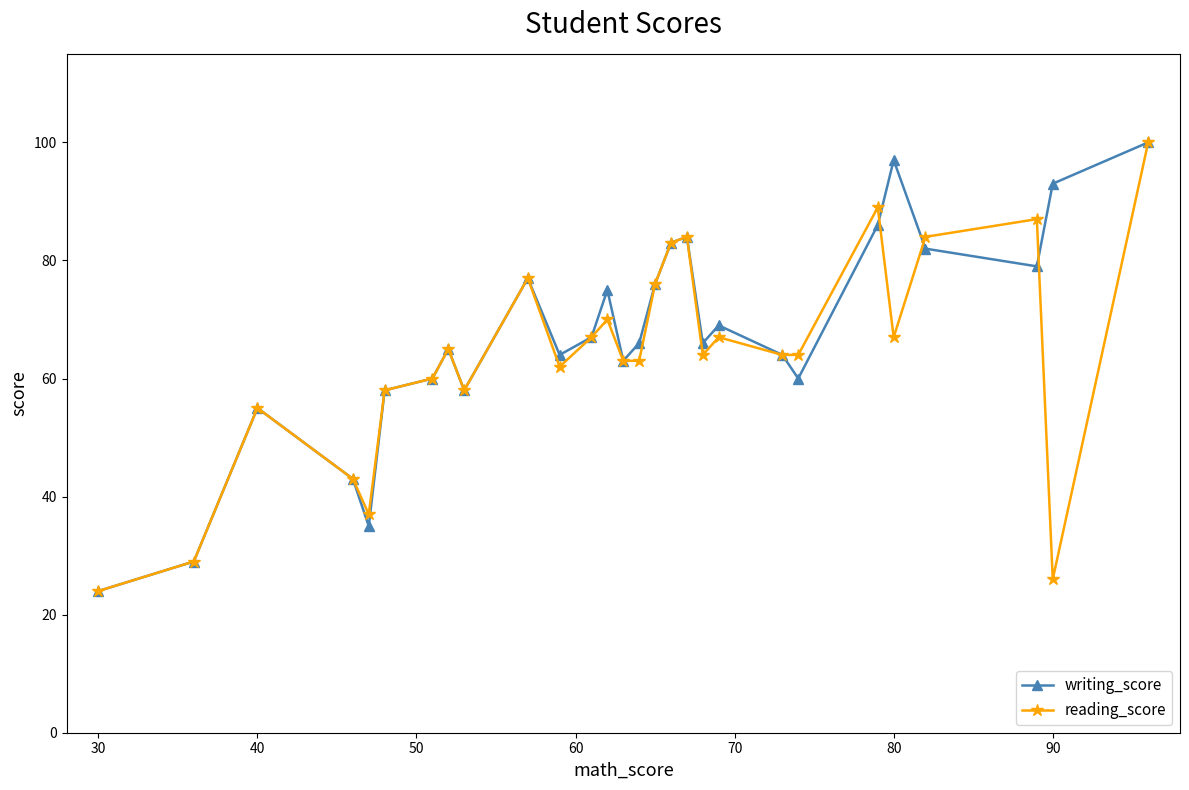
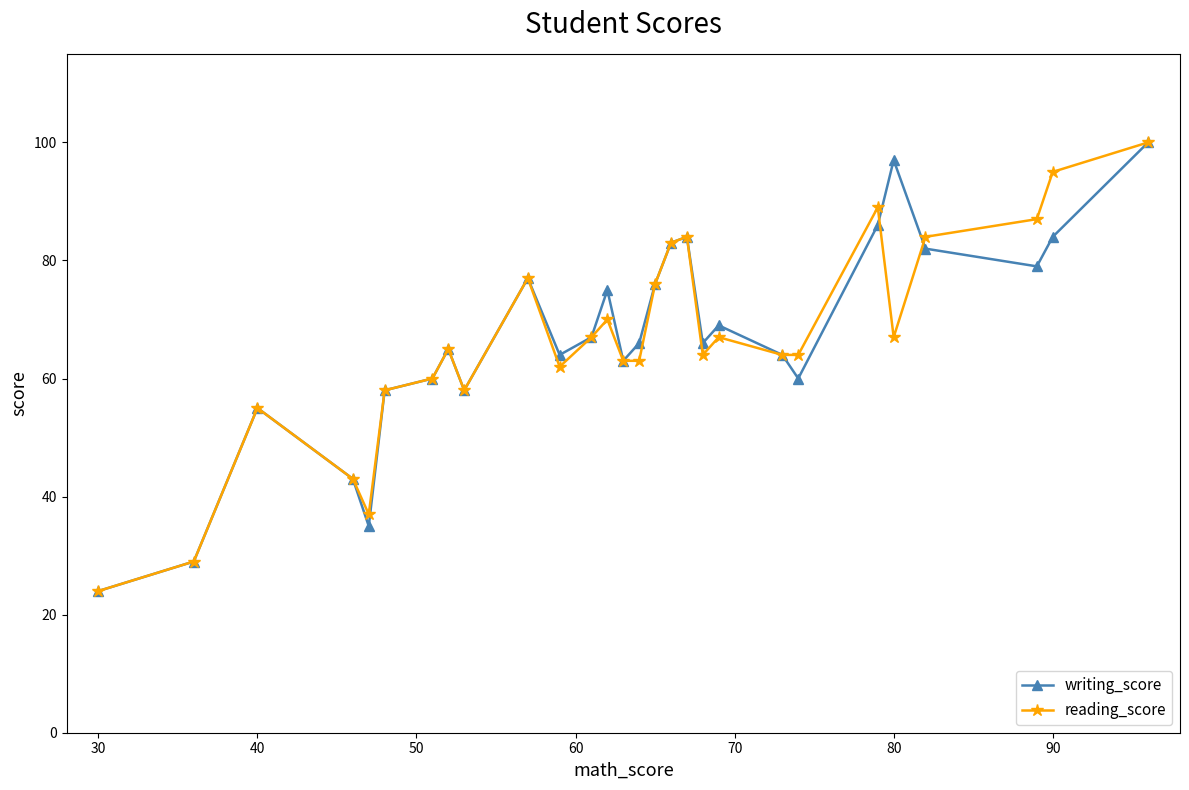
  {
    "writing_score": {
      "80": 97,
-     "90": 93
+     "90": 84
    },
    "reading_score": {
      "80": 67,
-     "90": 26
+     "90": 95
    }
  }
